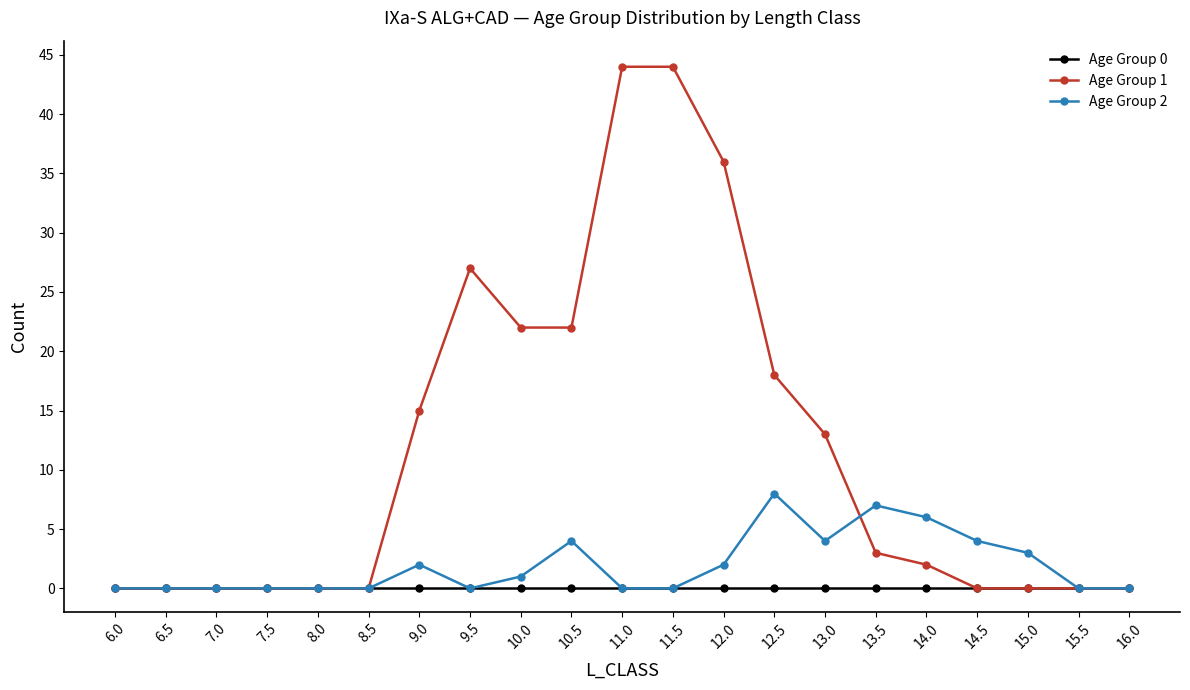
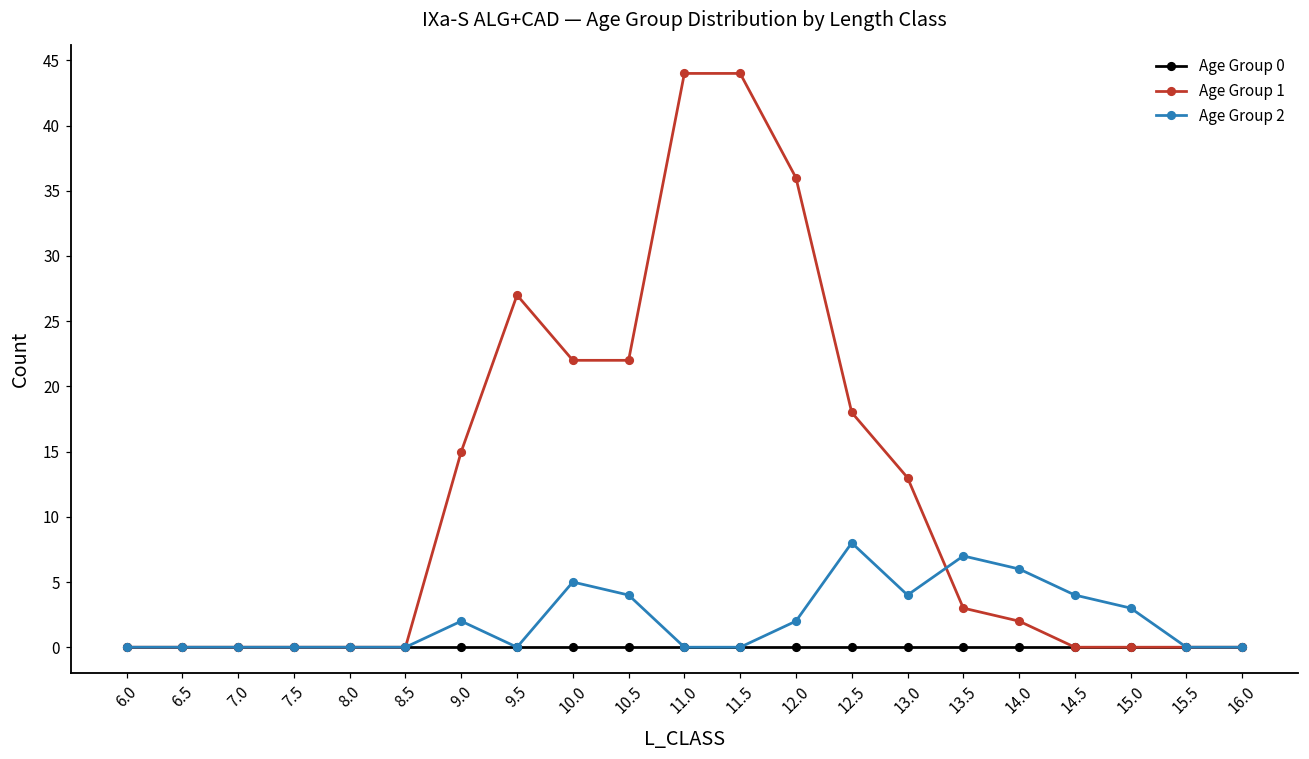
  {
    "Age Group 0": {
      "9.0": 0,
      "10.0": 0,
      "10.5": 0,
      "12.0": 0,
      "12.5": 0,
      "13.0": 0,
      "13.5": 0,
      "14.0": 0
    },
    "Age Group 1": {
      "9.0": 15,
      "9.5": 27,
      "10.0": 22,
      "10.5": 22,
      "11.0": 44,
      "11.5": 44,
      "12.0": 36,
      "12.5": 18,
      "13.0": 13,
      "13.5": 3,
      "14.0": 2
    },
    "Age Group 2": {
      "9.0": 2,
-     "10.0": 1,
+     "10.0": 5,
      "10.5": 4,
      "12.0": 2,
      "12.5": 8,
      "13.0": 4,
      "13.5": 7,
      "14.0": 6,
      "14.5": 4,
      "15.0": 3
    }
  }
